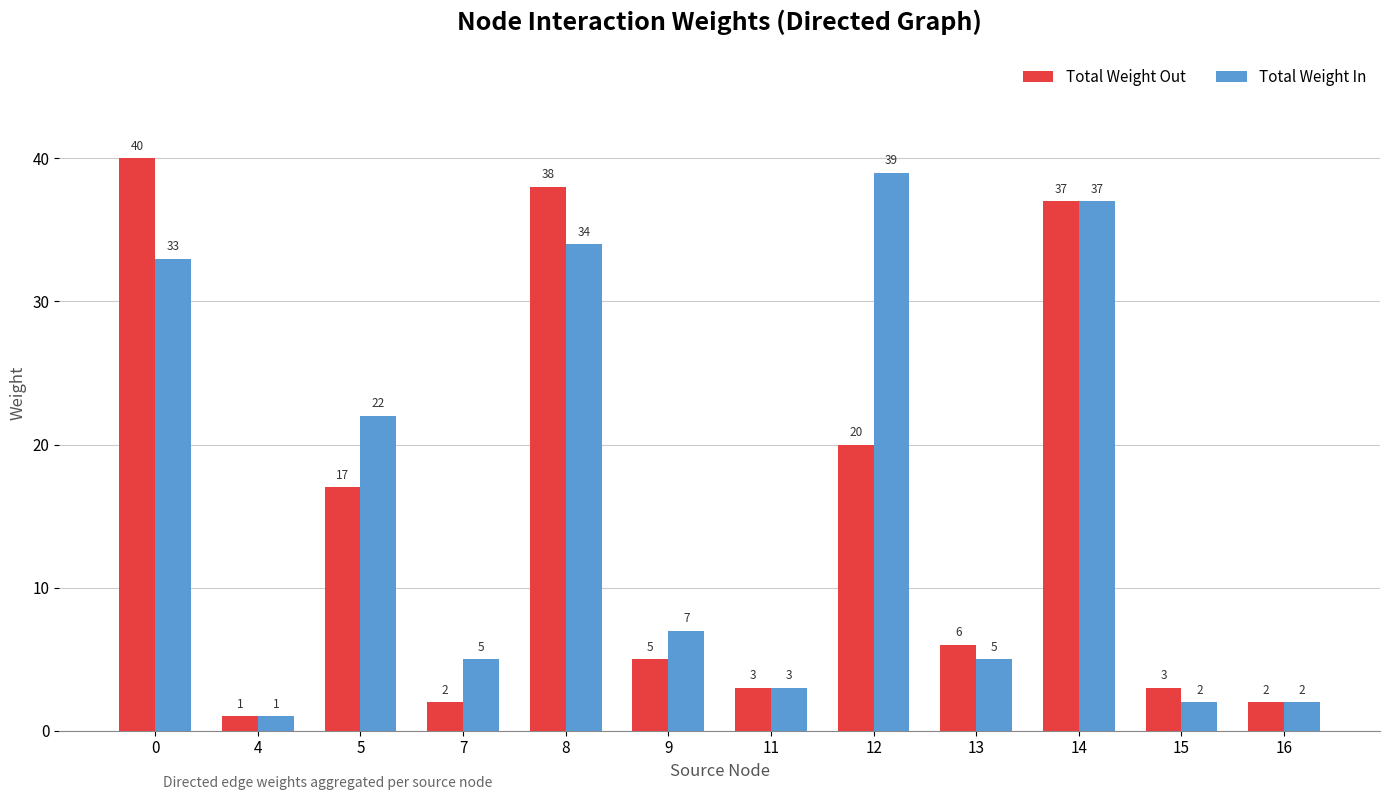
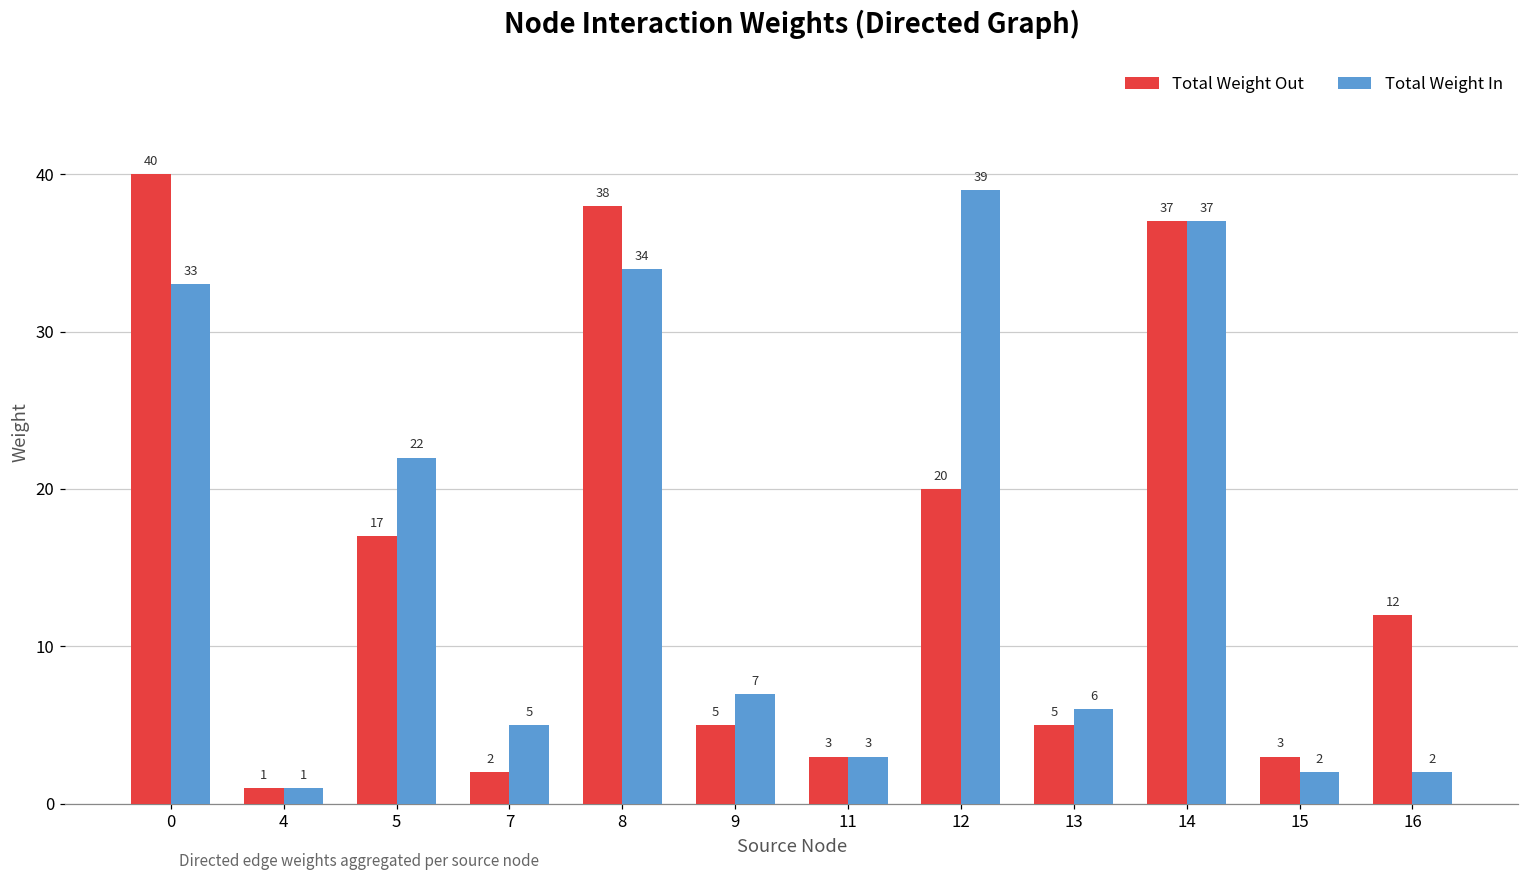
  {
    "Total Weight Out": {
      "0": 40,
      "4": 1,
      "5": 17,
      "7": 2,
      "8": 38,
      "9": 5,
      "11": 3,
      "12": 20,
-     "13": 6,
+     "13": 5,
      "14": 37,
      "15": 3,
-     "16": 2
+     "16": 12
    },
    "Total Weight In": {
      "0": 33,
      "4": 1,
      "5": 22,
      "7": 5,
      "8": 34,
      "9": 7,
      "11": 3,
      "12": 39,
-     "13": 5,
+     "13": 6,
      "14": 37,
      "15": 2,
      "16": 2
    }
  }
